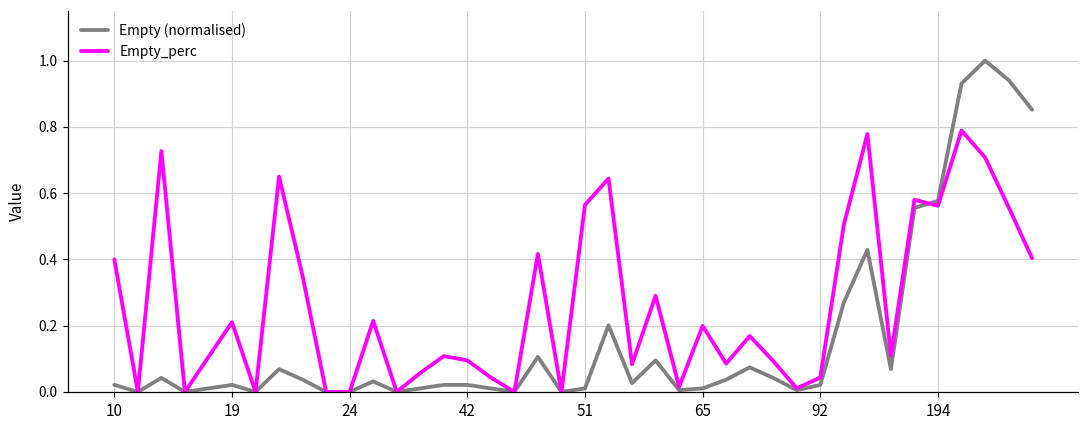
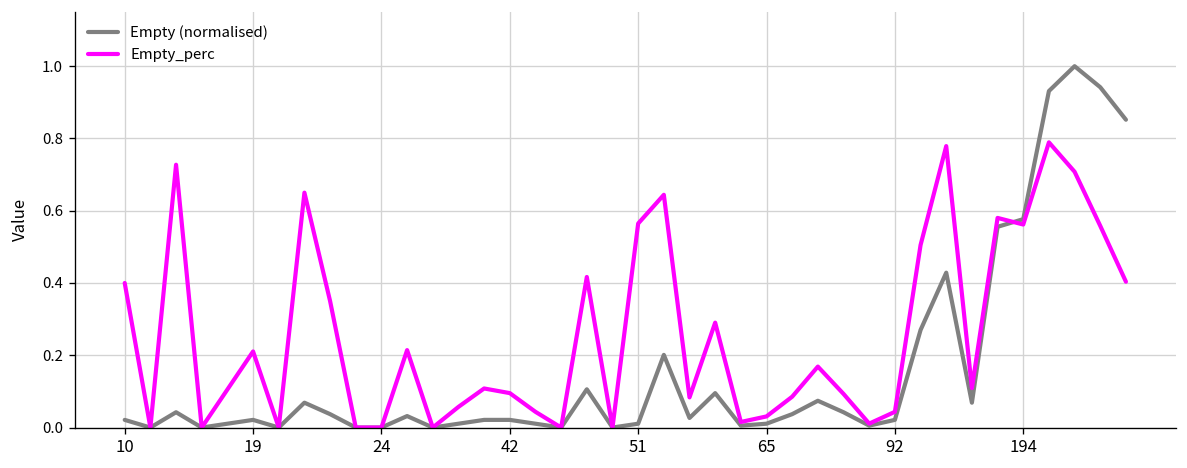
  {
    "Empty (normalised)": {
      "10": 0.02,
      "42": 0.02,
      "51": 0.01,
      "65": 0.01,
      "92": 0.02,
      "194": 0.58
    },
    "Empty_perc": {
      "10": 0.40,
      "42": 0.10,
      "51": 0.56,
-     "65": 0.20,
+     "65": 0.03,
      "92": 0.04,
      "194": 0.56
    }
  }
